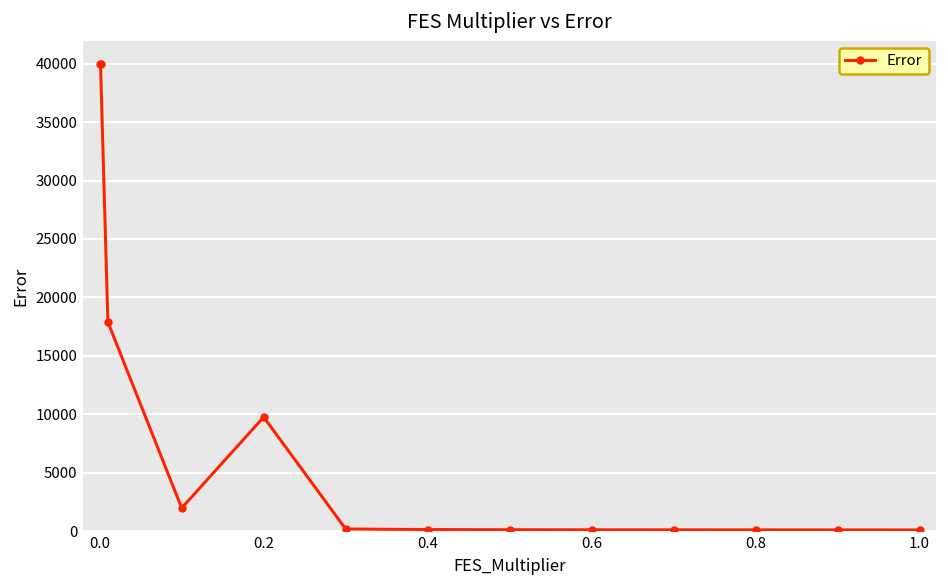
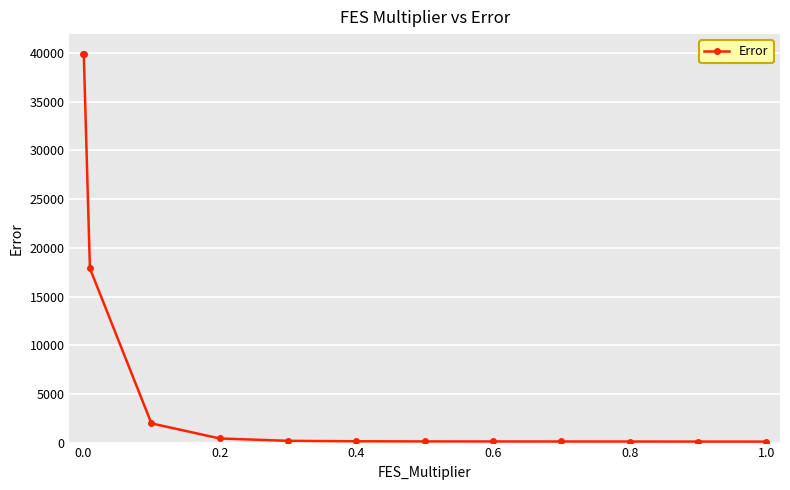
  {
    "0.0": 40000,
-   "0.2": 10000,
+   "0.2": 0,
    "0.4": 0,
    "0.6": 0,
    "0.8": 0,
    "1.0": 0
  }
